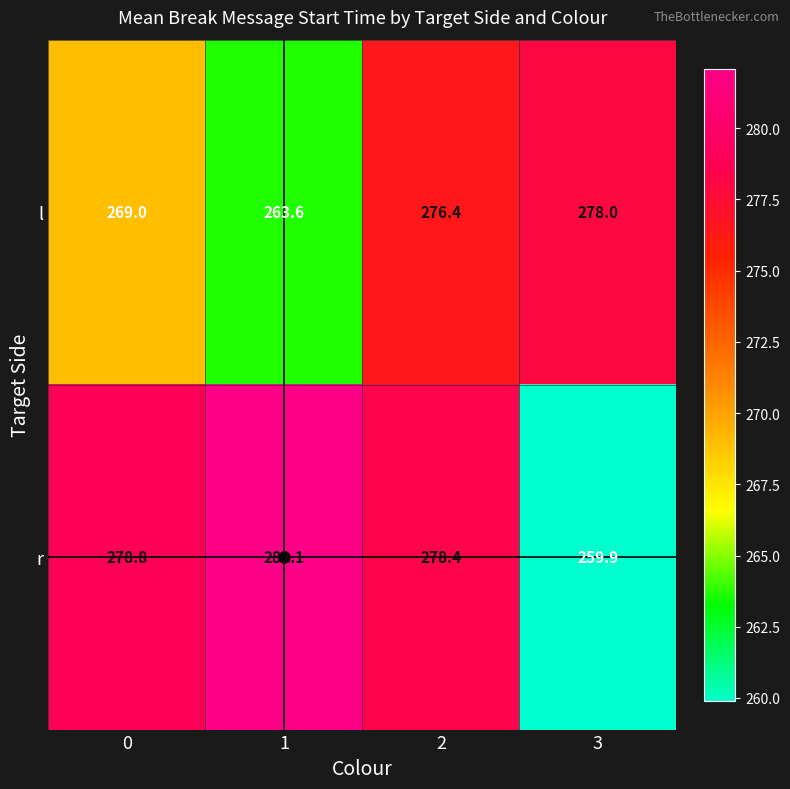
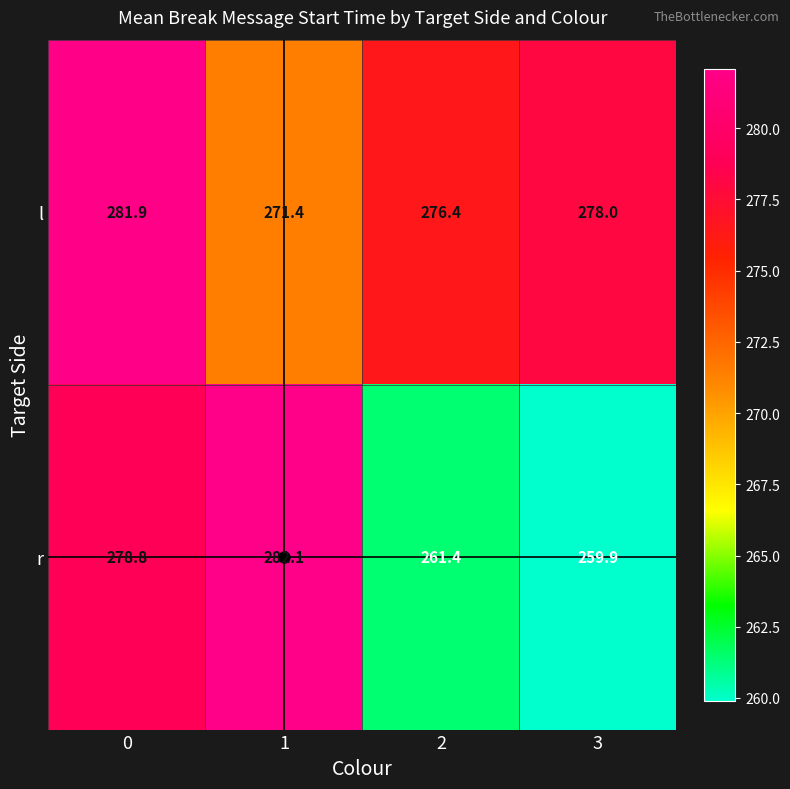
  {
    "l": {
-     "0": 269.0,
-     "1": 263.6,
+     "0": 281.9,
+     "1": 271.4,
      "2": 276.4,
      "3": 278.0
    },
    "r": {
      "0": 278.8,
-     "2": 278.4,
+     "2": 261.4,
      "3": 259.9
    }
  }
